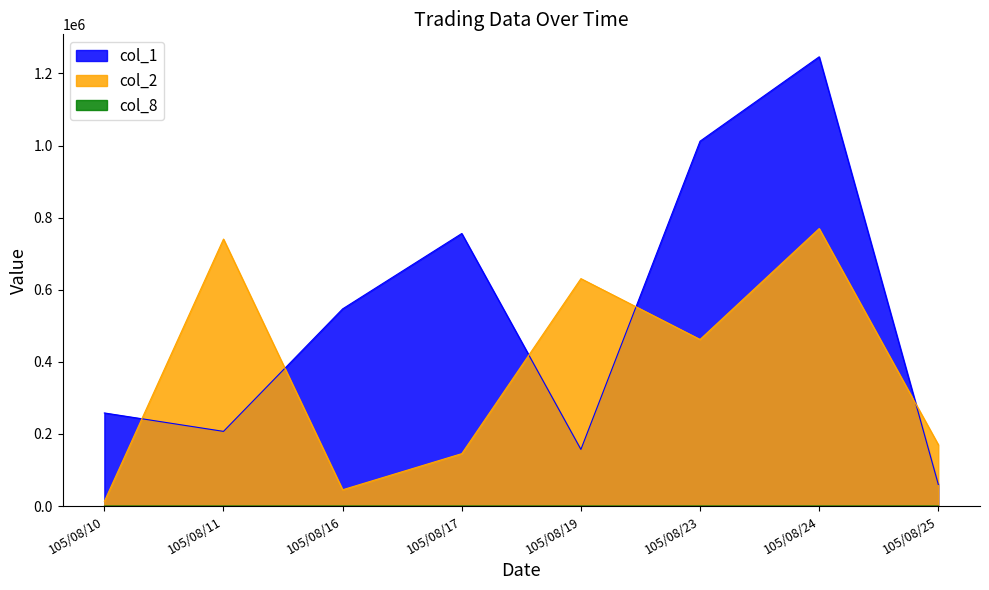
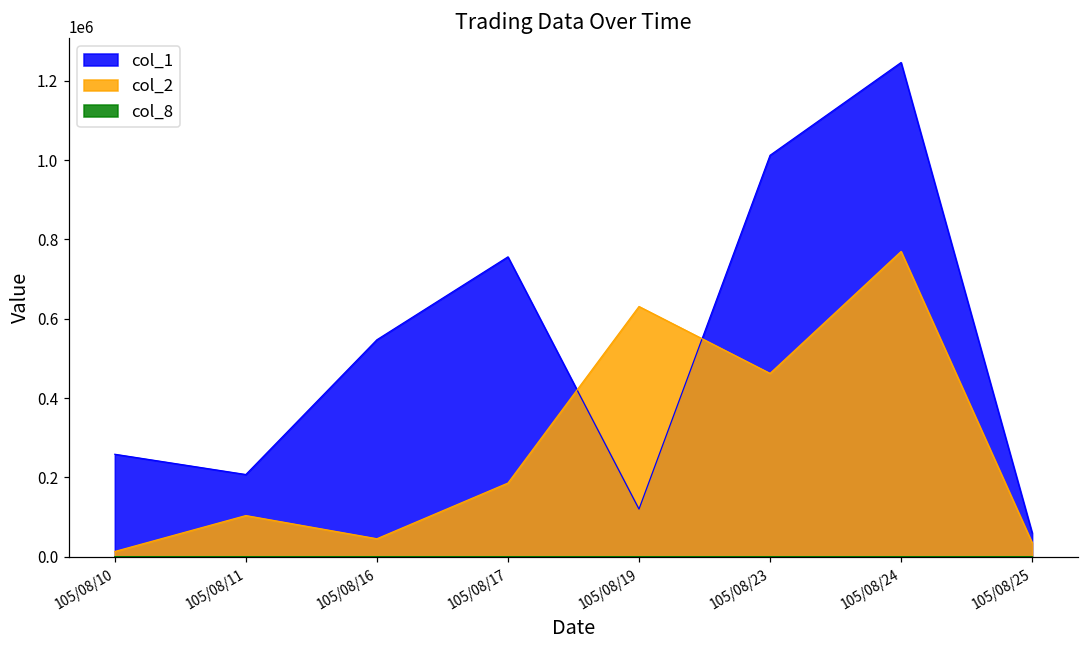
  {
    "col_1": {
      "105/08/10": 260000,
      "105/08/11": 210000,
      "105/08/16": 550000,
      "105/08/17": 760000,
-     "105/08/19": 160000,
+     "105/08/19": 120000,
      "105/08/23": 1010000,
      "105/08/24": 1250000,
      "105/08/25": 60000
    },
    "col_2": {
      "105/08/10": 10000,
-     "105/08/11": 740000,
+     "105/08/11": 100000,
      "105/08/16": 50000,
-     "105/08/17": 150000,
+     "105/08/17": 190000,
      "105/08/19": 630000,
      "105/08/23": 460000,
      "105/08/24": 770000,
-     "105/08/25": 170000
+     "105/08/25": 40000
    },
    "col_8": {
      "105/08/10": 0,
      "105/08/11": 0,
      "105/08/16": 0,
      "105/08/17": 0,
      "105/08/19": 0,
      "105/08/23": 0,
      "105/08/24": 0,
      "105/08/25": 0
    }
  }
